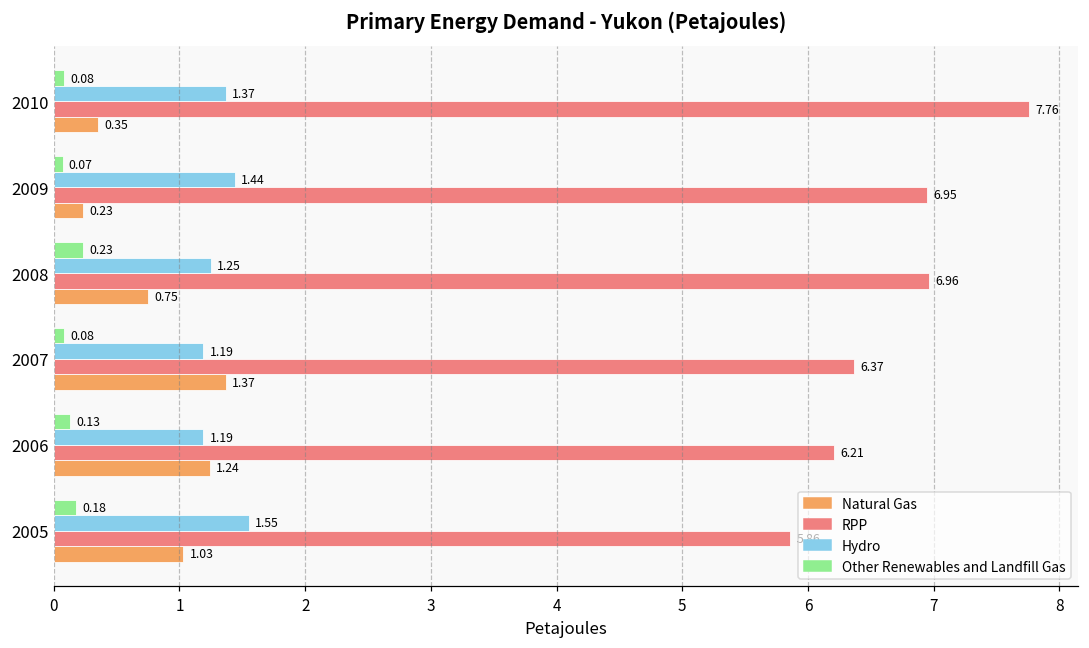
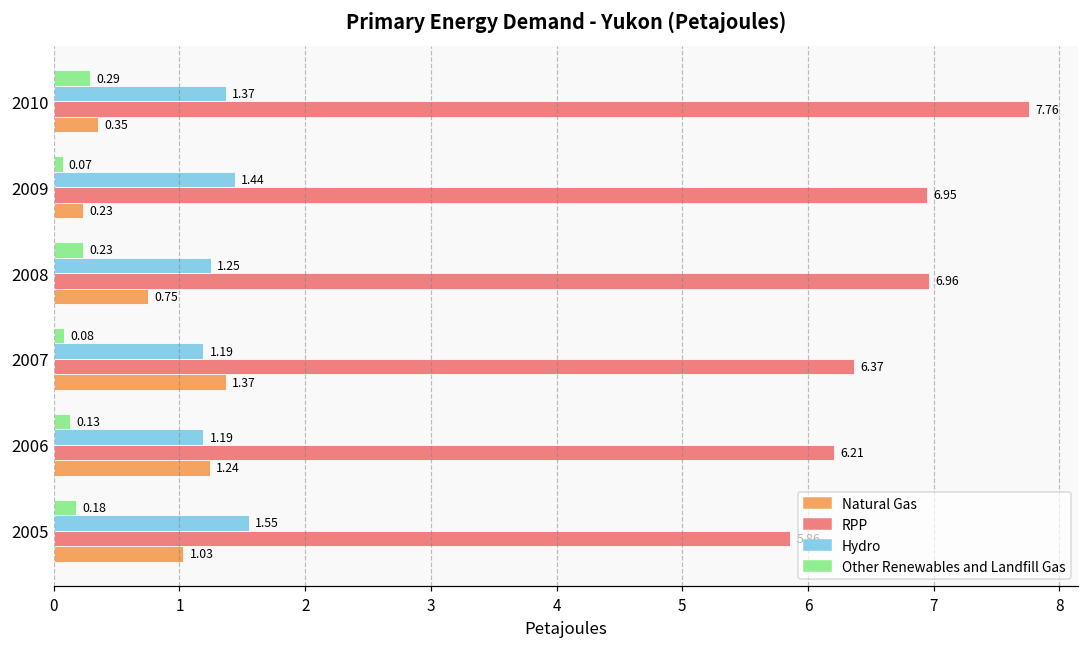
  {
    "Hydro": {
      "2010": 1.37,
      "2009": 1.44,
      "2008": 1.25,
      "2007": 1.19,
      "2006": 1.19,
      "2005": 1.55
    },
    "Other Renewables and Landfill Gas": {
-     "2010": 0.08,
+     "2010": 0.29,
      "2009": 0.07,
      "2008": 0.23,
      "2007": 0.08,
      "2006": 0.13,
      "2005": 0.18
    }
  }
